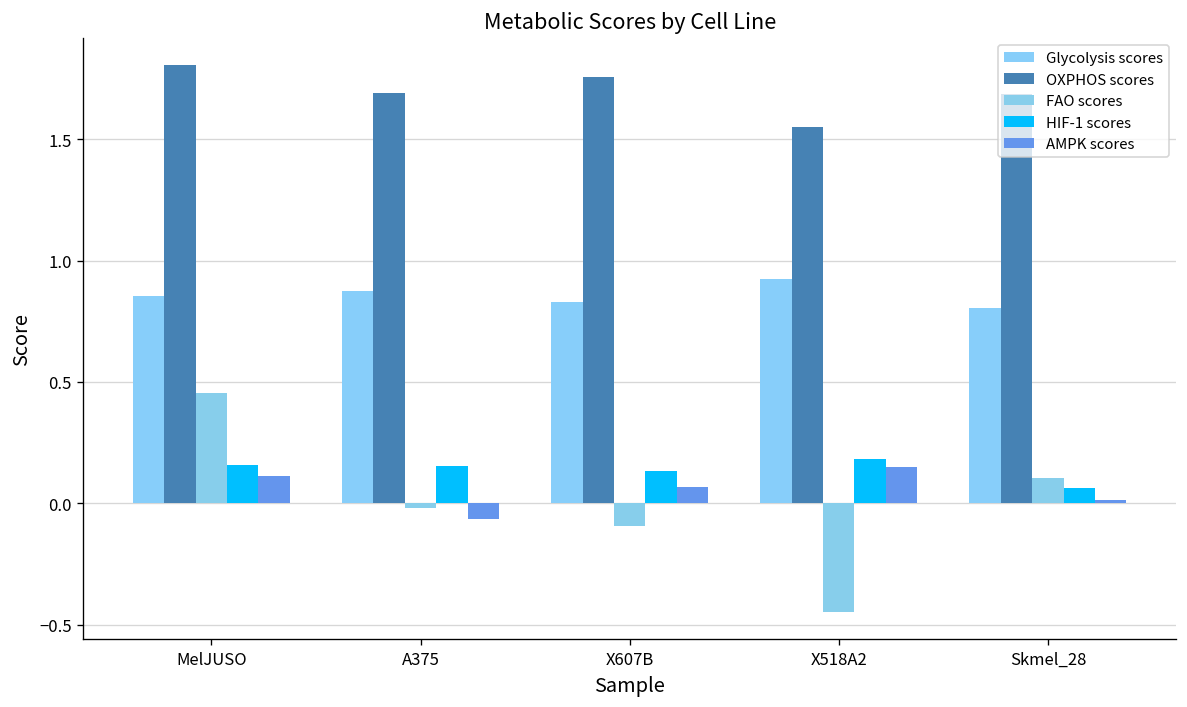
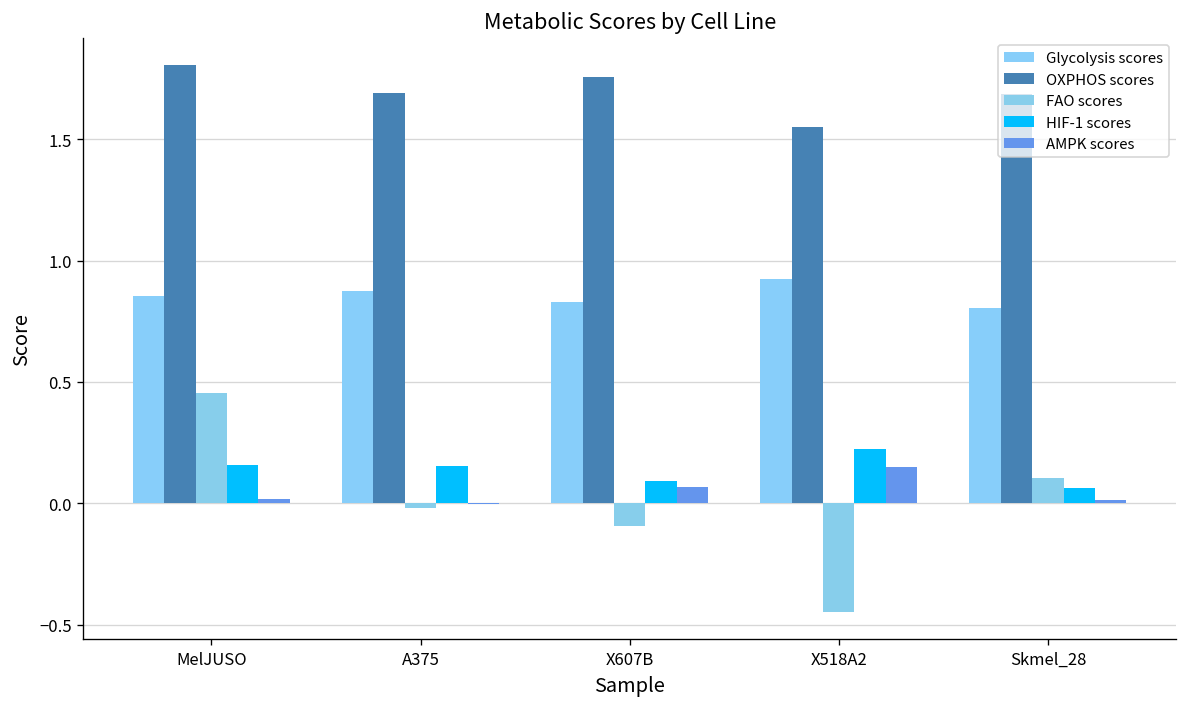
  {
    "OXPHOS scores": {
      "MelJUSO": 1.81,
      "A375": 1.69,
      "X607B": 1.76,
      "X518A2": 1.55
    },
    "HIF-1 scores": {
      "MelJUSO": 0.16,
      "A375": 0.16,
-     "X607B": 0.13,
-     "X518A2": 0.18,
+     "X607B": 0.09,
+     "X518A2": 0.22,
      "Skmel_28": 0.06
    },
    "AMPK scores": {
-     "MelJUSO": 0.11,
-     "A375": -0.06,
+     "MelJUSO": 0.02,
+     "A375": 0.00,
      "X607B": 0.07,
      "X518A2": 0.15
    }
  }
